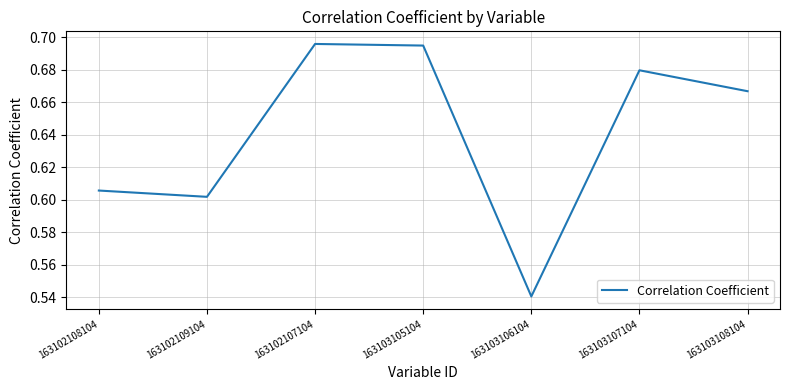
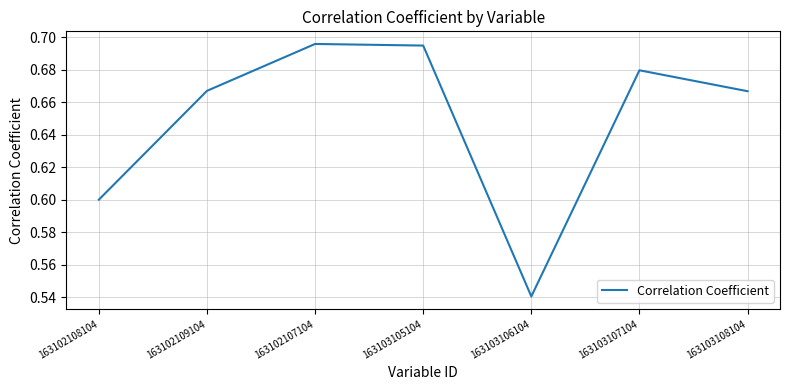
  {
-   "163102108104": 0.606,
-   "163102109104": 0.602,
+   "163102108104": 0.600,
+   "163102109104": 0.667,
    "163102107104": 0.696,
    "163103105104": 0.695,
    "163103106104": 0.541,
    "163103107104": 0.680,
    "163103108104": 0.667
  }
